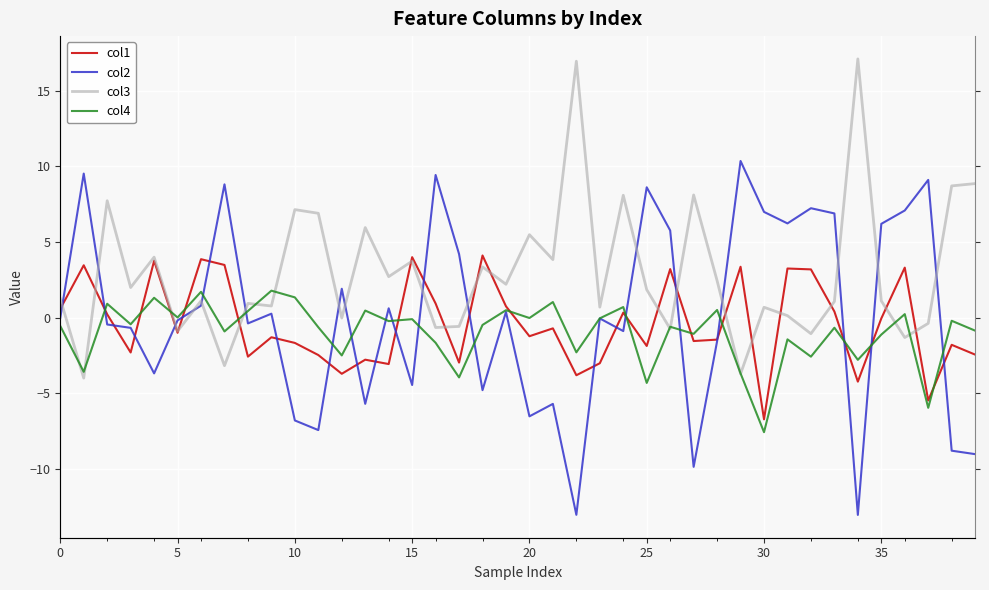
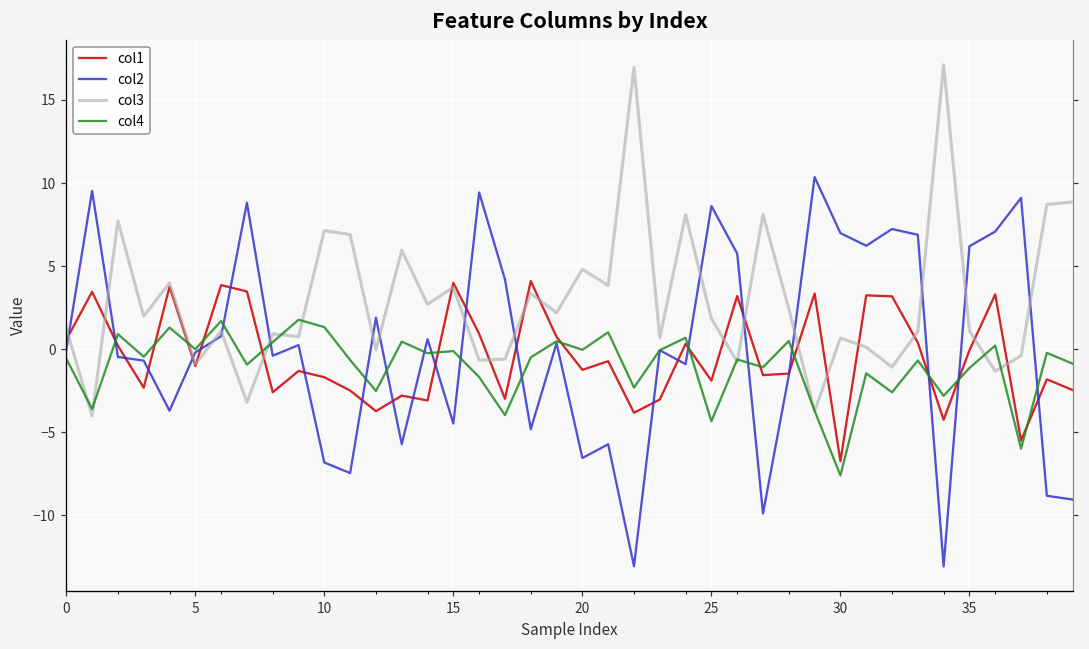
  {
    "col1": {
      "0": 0.6,
      "10": -1.7,
      "15": 4.0,
      "20": -1.2,
      "25": -1.9,
      "30": -6.7,
      "35": -0.1
    },
    "col2": {
      "0": 0.0,
      "5": -0.2,
      "10": -6.8,
      "15": -4.5,
      "20": -6.5,
      "25": 8.6,
      "30": 7.0,
      "35": 6.2
    },
    "col3": {
      "0": 1.2,
      "10": 7.1,
      "15": 3.7,
-     "20": 5.5,
+     "20": 4.8,
      "25": 1.8,
      "30": 0.7,
      "35": 1.1
    },
    "col4": {
      "0": -0.6,
      "5": 0.0,
      "10": 1.3,
      "15": -0.1,
      "20": 0.0,
      "25": -4.3,
      "30": -7.6,
      "35": -1.1
    }
  }
